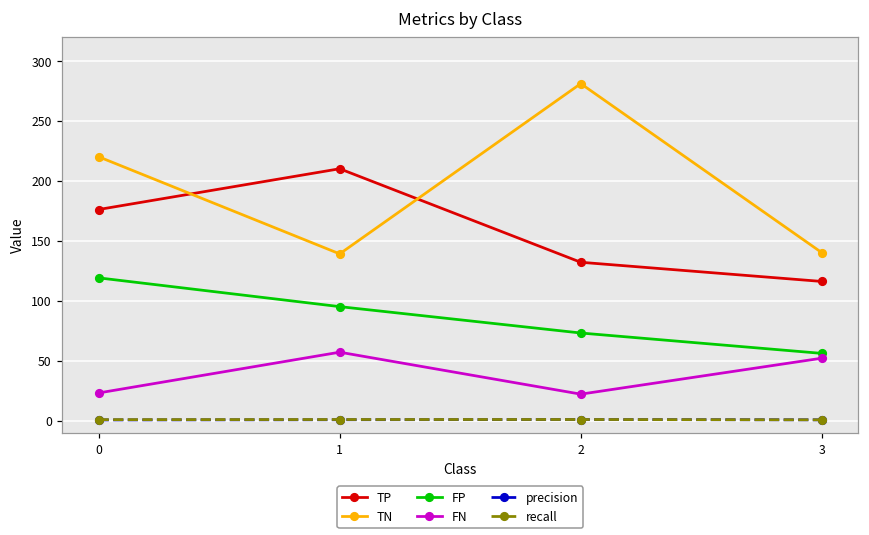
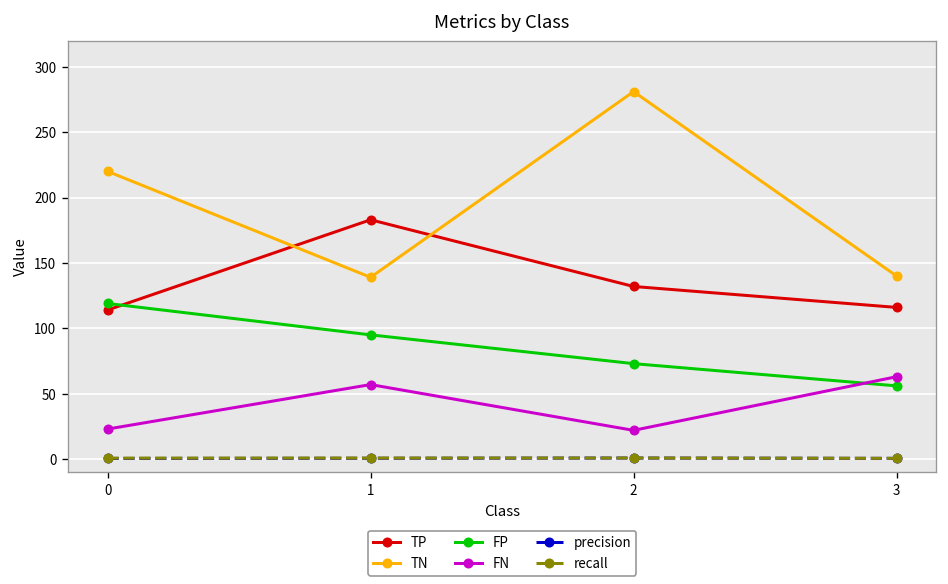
  {
    "TP": {
-     "0": 176,
-     "1": 210,
+     "0": 114,
+     "1": 183,
      "2": 132,
      "3": 116
    },
    "TN": {
      "0": 220,
      "1": 139,
      "2": 281,
      "3": 140
    },
    "FP": {
      "0": 119,
      "1": 95,
      "2": 73,
      "3": 56
    },
    "FN": {
      "0": 23,
      "1": 57,
      "2": 22,
-     "3": 52
+     "3": 63
    },
    "recall": {
      "0": 1,
      "1": 1,
      "2": 1,
      "3": 1
    }
  }
